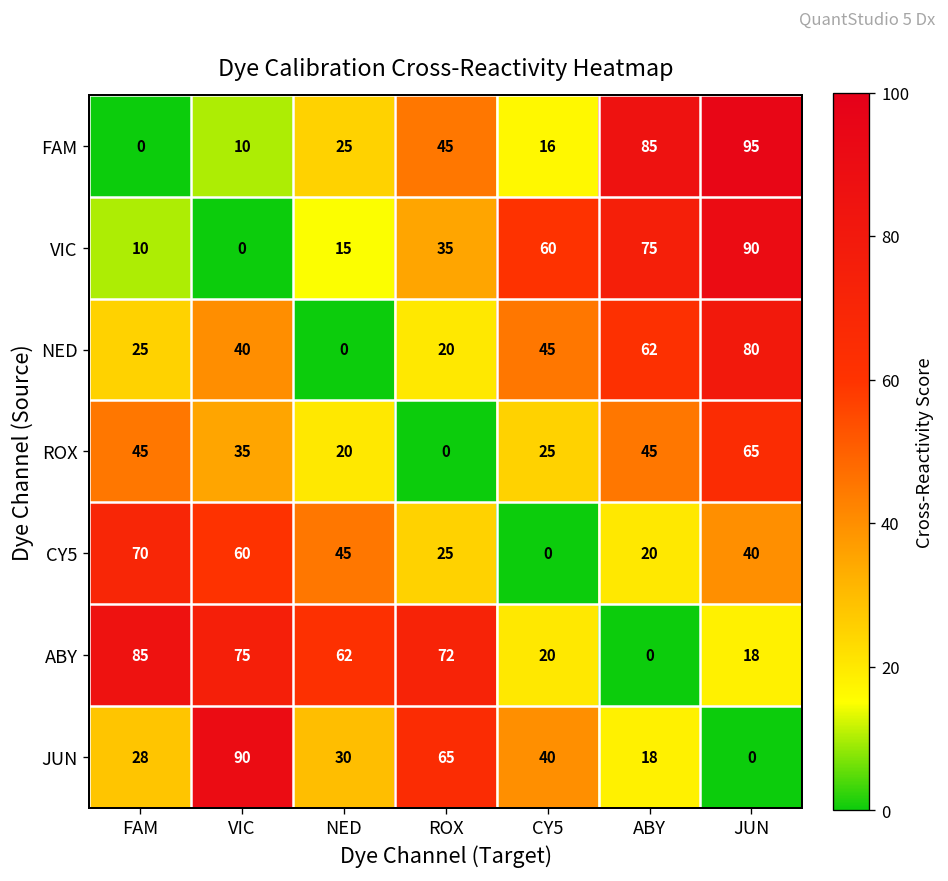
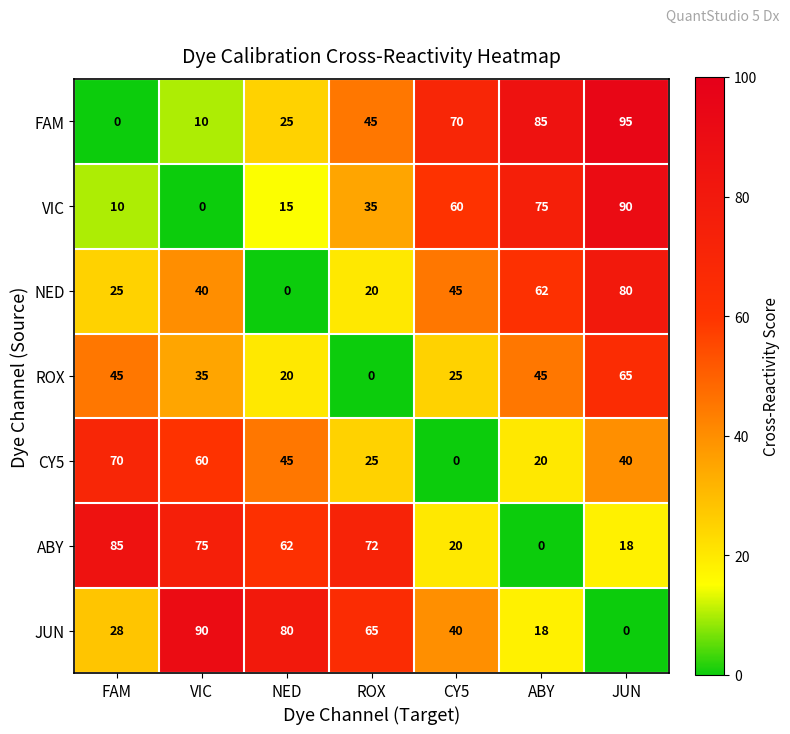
  {
    "FAM": {
      "FAM": 0,
      "VIC": 10,
      "NED": 25,
      "ROX": 45,
-     "CY5": 16,
+     "CY5": 70,
      "ABY": 85,
      "JUN": 95
    },
    "VIC": {
      "FAM": 10,
      "VIC": 0,
      "NED": 15,
      "ROX": 35,
      "CY5": 60,
      "ABY": 75,
      "JUN": 90
    },
    "NED": {
      "FAM": 25,
      "VIC": 40,
      "NED": 0,
      "ROX": 20,
      "CY5": 45,
      "ABY": 62,
      "JUN": 80
    },
    "ROX": {
      "FAM": 45,
      "VIC": 35,
      "NED": 20,
      "ROX": 0,
      "CY5": 25,
      "ABY": 45,
      "JUN": 65
    },
    "CY5": {
      "FAM": 70,
      "VIC": 60,
      "NED": 45,
      "ROX": 25,
      "CY5": 0,
      "ABY": 20,
      "JUN": 40
    },
    "ABY": {
      "FAM": 85,
      "VIC": 75,
      "NED": 62,
      "ROX": 72,
      "CY5": 20,
      "ABY": 0,
      "JUN": 18
    },
    "JUN": {
      "FAM": 28,
      "VIC": 90,
-     "NED": 30,
+     "NED": 80,
      "ROX": 65,
      "CY5": 40,
      "ABY": 18,
      "JUN": 0
    }
  }
